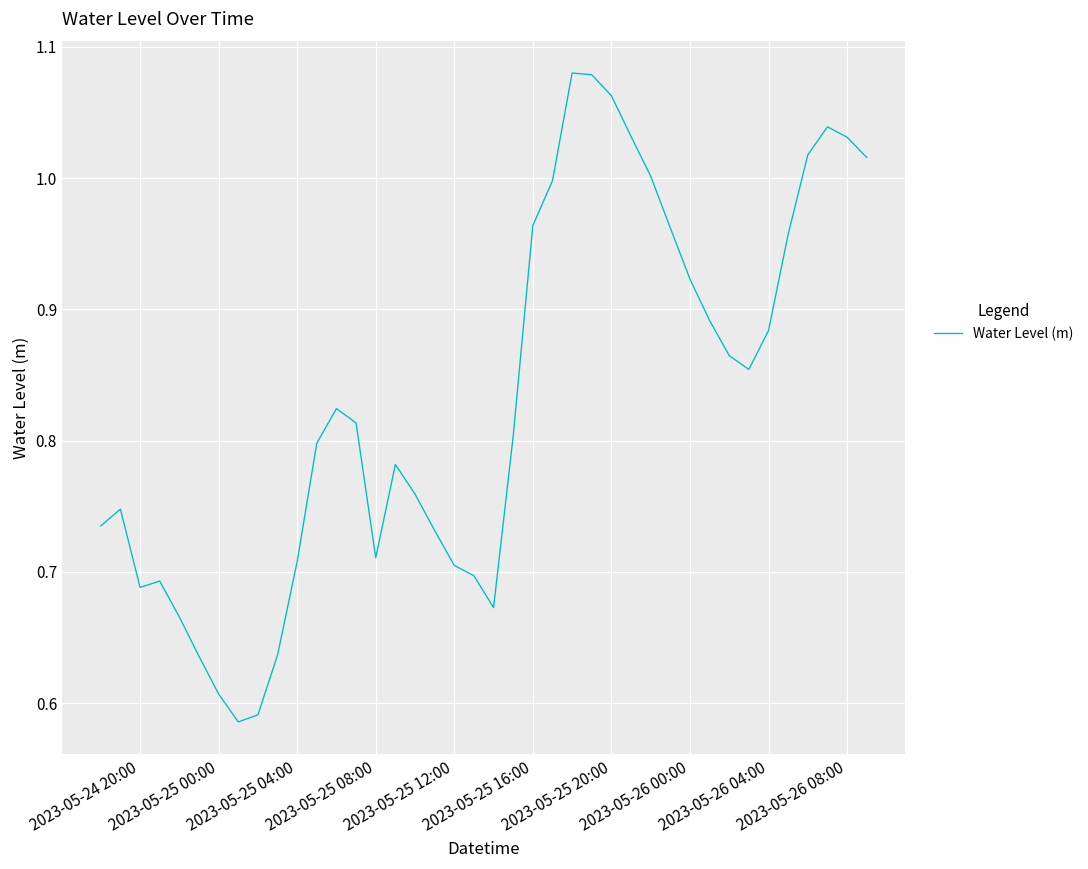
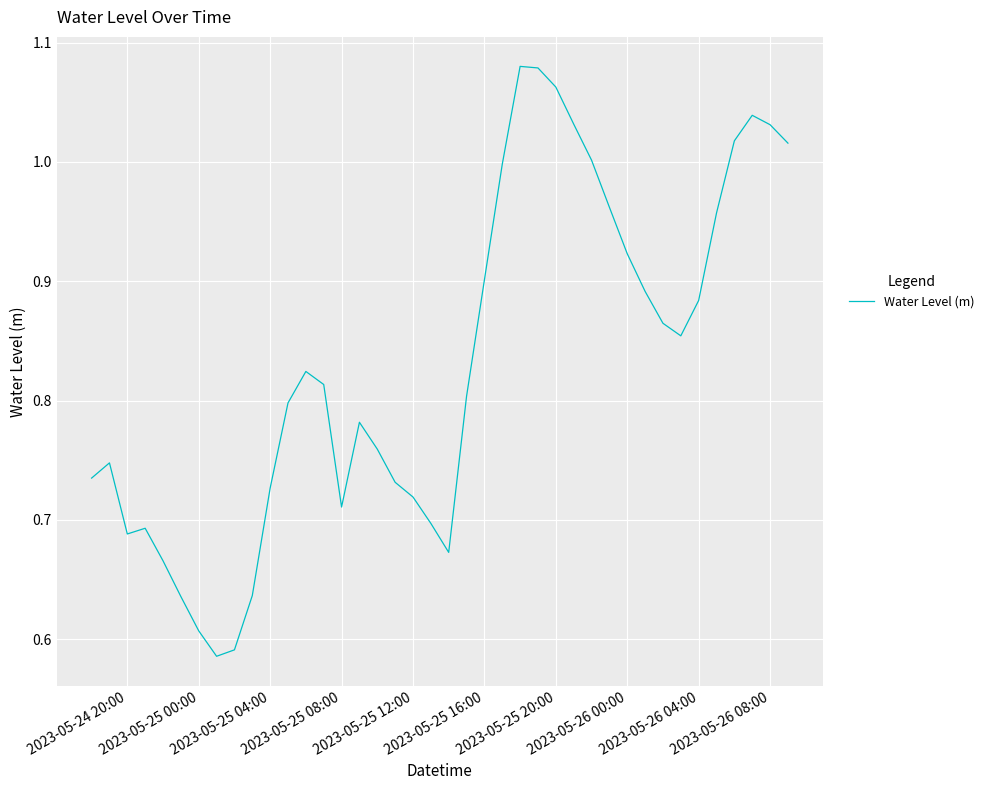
  {
    "2023-05-24 20:00": 0.688,
    "2023-05-25 00:00": 0.607,
-   "2023-05-25 04:00": 0.708,
+   "2023-05-25 04:00": 0.727,
    "2023-05-25 08:00": 0.711,
-   "2023-05-25 12:00": 0.705,
-   "2023-05-25 16:00": 0.964,
+   "2023-05-25 12:00": 0.719,
+   "2023-05-25 16:00": 0.901,
    "2023-05-25 20:00": 1.063,
    "2023-05-26 00:00": 0.923,
    "2023-05-26 04:00": 0.884,
    "2023-05-26 08:00": 1.031
  }
